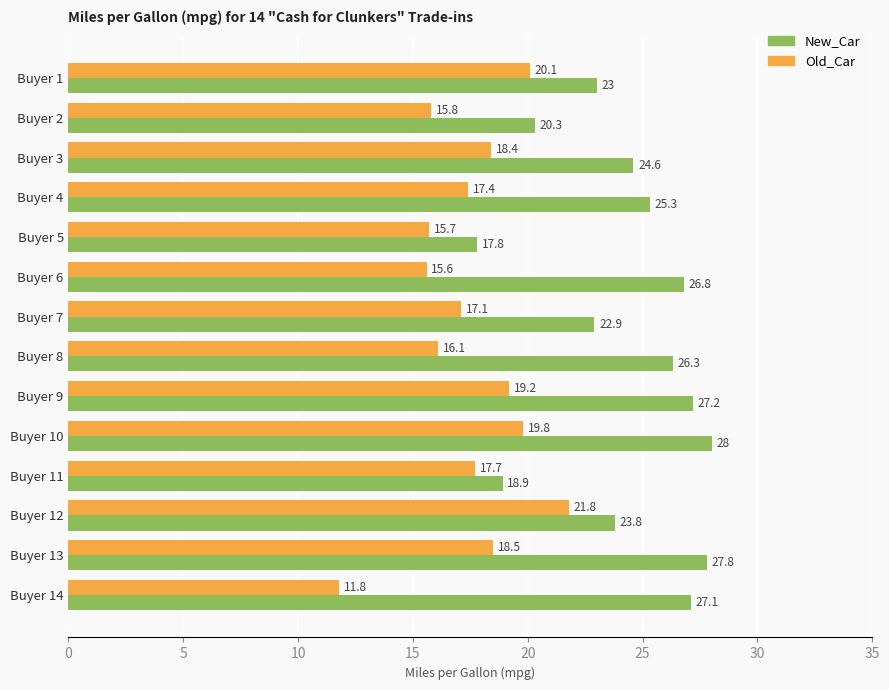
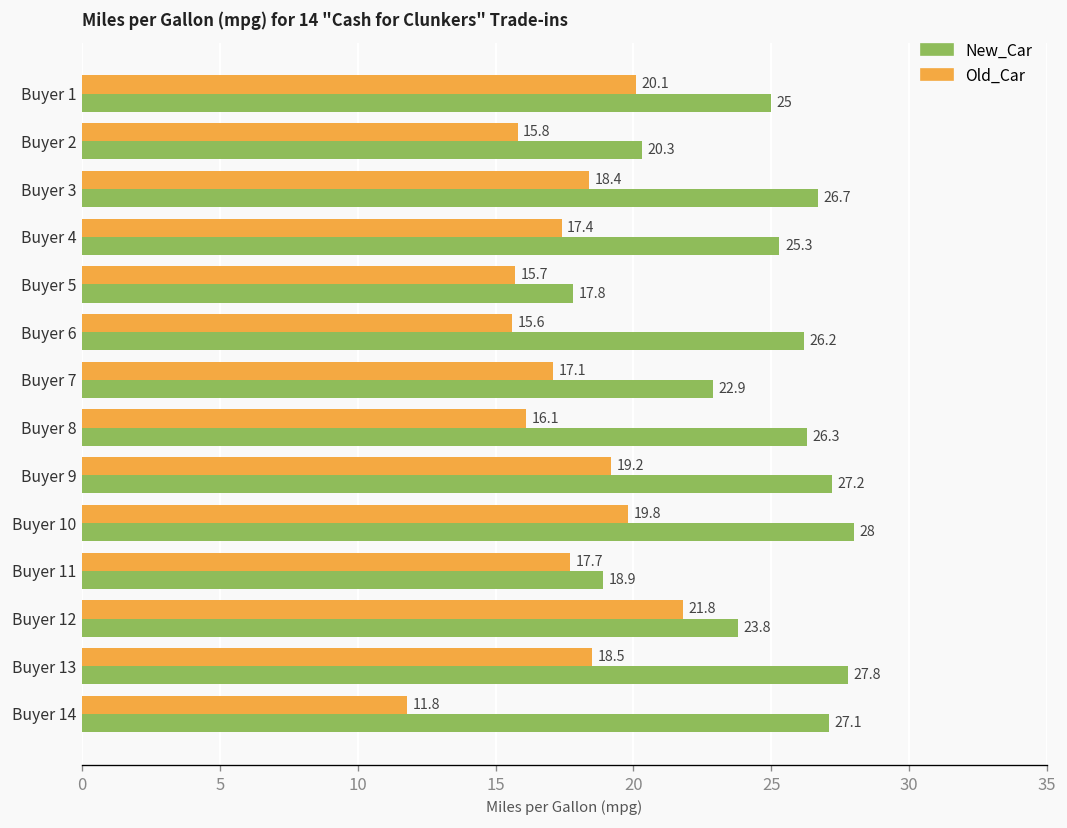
  {
    "New_Car": {
-     "Buyer 1": 23,
+     "Buyer 1": 25,
      "Buyer 2": 20.3,
-     "Buyer 3": 24.6,
+     "Buyer 3": 26.7,
      "Buyer 4": 25.3,
      "Buyer 5": 17.8,
-     "Buyer 6": 26.8,
+     "Buyer 6": 26.2,
      "Buyer 7": 22.9,
      "Buyer 8": 26.3,
      "Buyer 9": 27.2,
      "Buyer 10": 28,
      "Buyer 11": 18.9,
      "Buyer 12": 23.8,
      "Buyer 13": 27.8,
      "Buyer 14": 27.1
    },
    "Old_Car": {
      "Buyer 1": 20.1,
      "Buyer 2": 15.8,
      "Buyer 3": 18.4,
      "Buyer 4": 17.4,
      "Buyer 5": 15.7,
      "Buyer 6": 15.6,
      "Buyer 7": 17.1,
      "Buyer 8": 16.1,
      "Buyer 9": 19.2,
      "Buyer 10": 19.8,
      "Buyer 11": 17.7,
      "Buyer 12": 21.8,
      "Buyer 13": 18.5,
      "Buyer 14": 11.8
    }
  }
